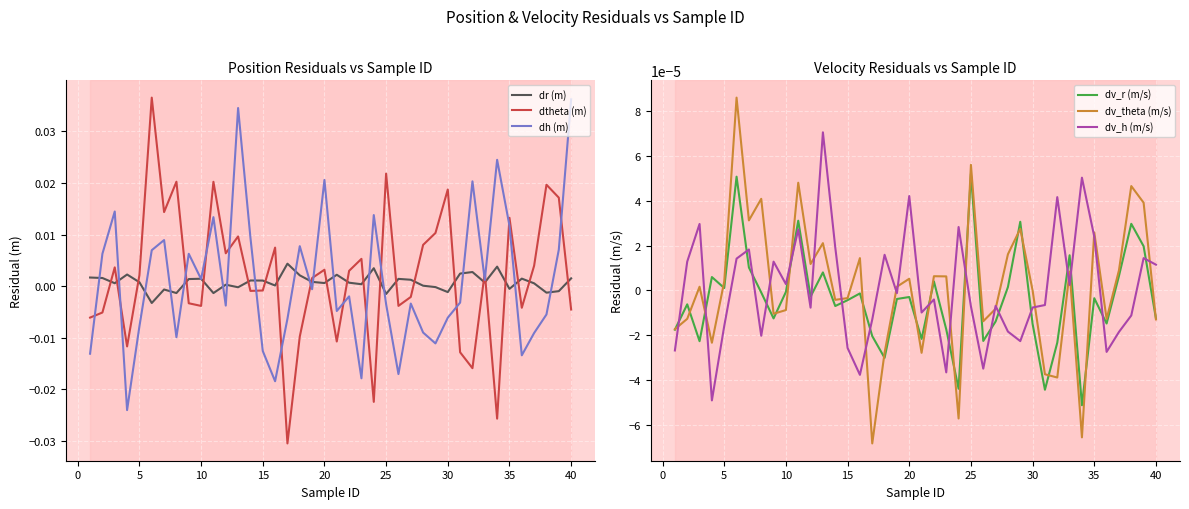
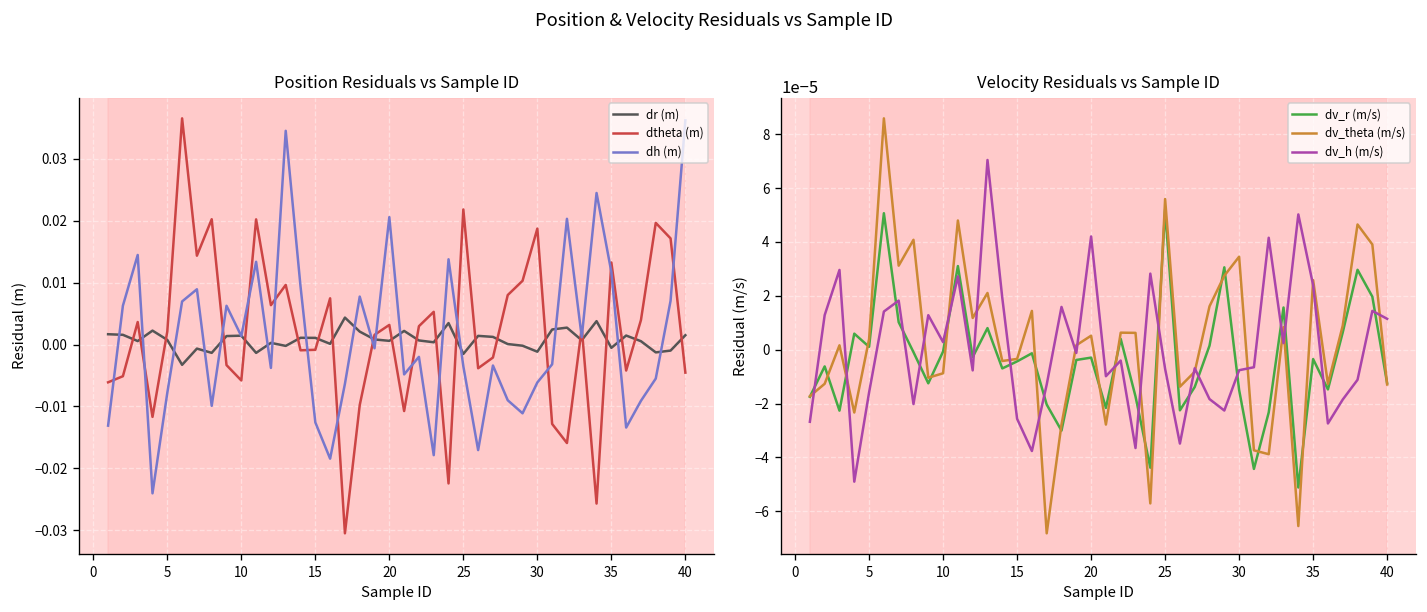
  {
    "Position Residuals vs Sample ID": {
      "dr (m)": {
        "5": 0.001,
        "15": 0.001,
        "20": 0.001,
        "25": -0.002,
        "30": -0.001,
        "35": -0.001,
        "40": 0.002
      },
      "dtheta (m)": {
        "5": 0.002,
-       "10": -0.004,
+       "10": -0.006,
        "15": -0.001,
        "20": 0.003,
        "25": 0.022,
        "30": 0.019,
        "35": 0.013,
        "40": -0.005
      },
      "dh (m)": {
        "5": -0.008,
        "15": -0.013,
        "20": 0.021,
        "25": -0.004,
        "30": -0.006,
        "35": 0.012
      }
    },
    "Velocity Residuals vs Sample ID": {
      "dv_r (m/s)": {
        "5": 0.00000,
        "10": 0.00000,
        "20": -0.000003,
        "25": 0.000052,
        "30": -0.000015,
        "35": -0.000003
      },
      "dv_theta (m/s)": {
        "5": 0.000004,
        "10": -0.000009,
        "20": 0.000005,
        "25": 0.000056,
-       "30": 0.00000,
+       "30": 0.00003,
        "35": 0.000026
      },
      "dv_h (m/s)": {
        "5": -0.000016,
        "10": 0.000003,
        "15": -0.000026,
        "20": 0.000042,
        "25": -0.000007,
        "30": -0.000008,
        "35": 0.000024,
        "40": 0.000011
      }
    }
  }
